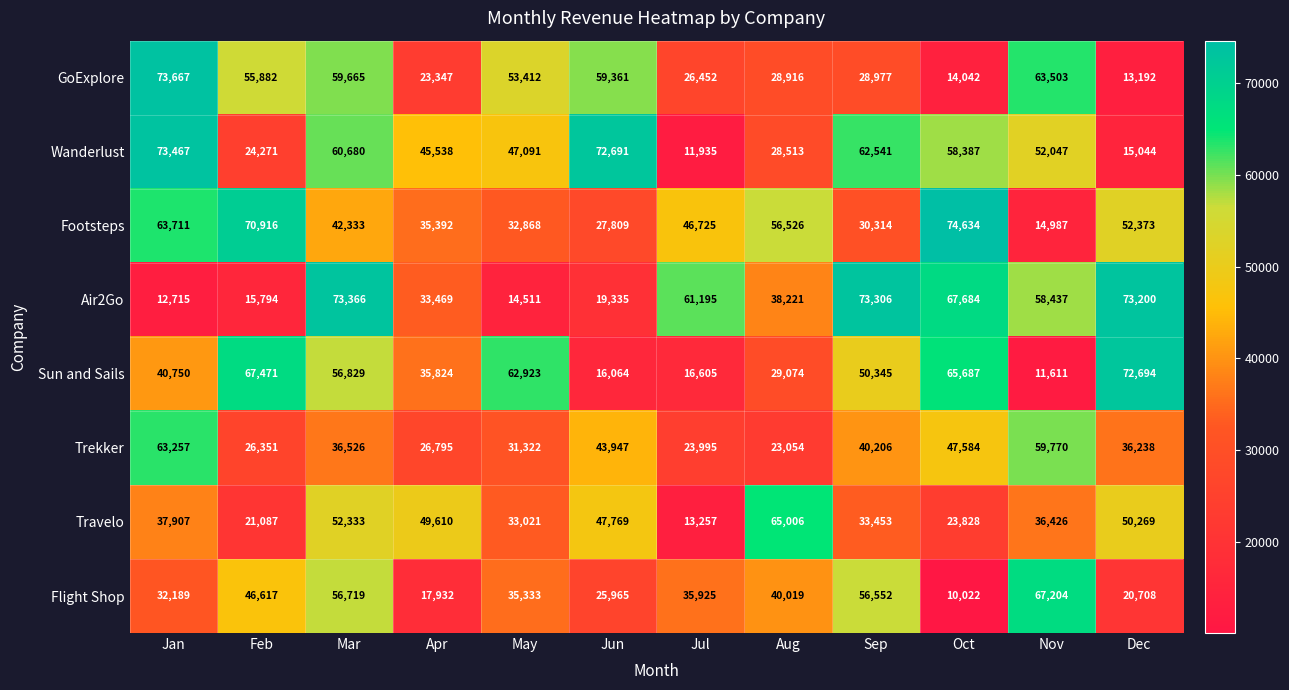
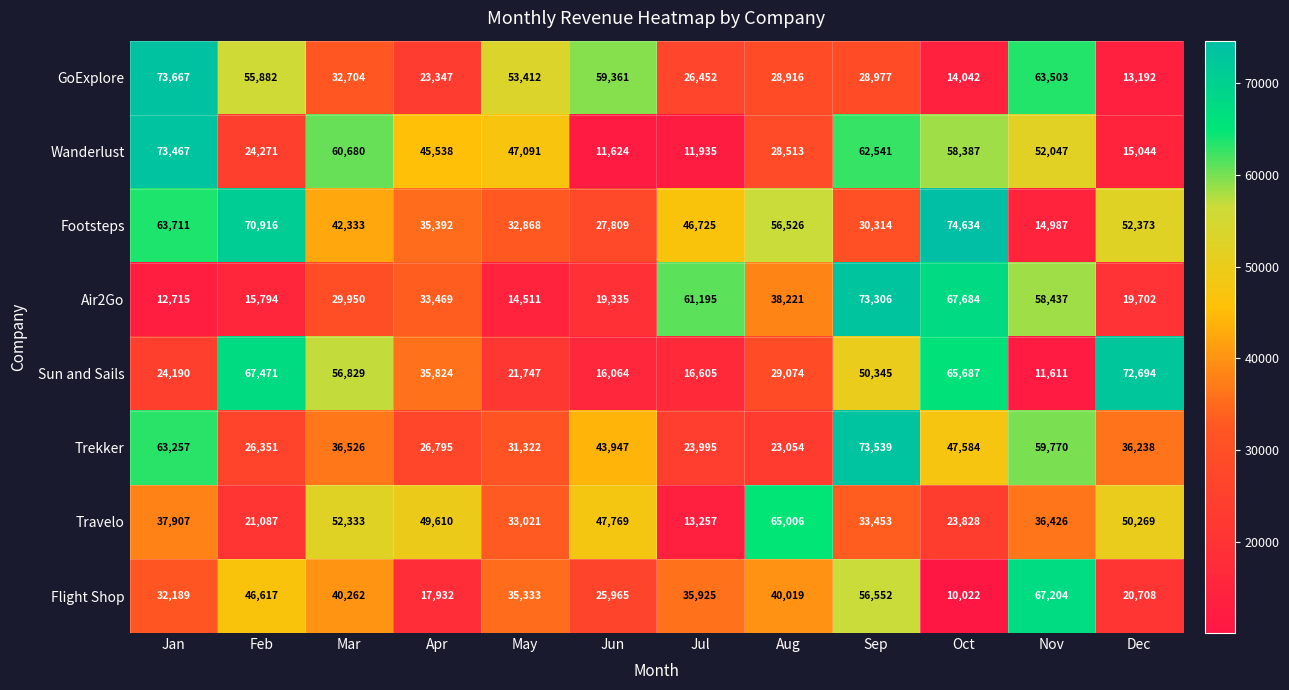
  {
    "GoExplore": {
      "Jan": "73,667",
      "Feb": "55,882",
-     "Mar": "59,665",
+     "Mar": "32,704",
      "Apr": "23,347",
      "May": "53,412",
      "Jun": "59,361",
      "Jul": "26,452",
      "Aug": "28,916",
      "Sep": "28,977",
      "Oct": "14,042",
      "Nov": "63,503",
      "Dec": "13,192"
    },
    "Wanderlust": {
      "Jan": "73,467",
      "Feb": "24,271",
      "Mar": "60,680",
      "Apr": "45,538",
      "May": "47,091",
-     "Jun": "72,691",
+     "Jun": "11,624",
      "Jul": "11,935",
      "Aug": "28,513",
      "Sep": "62,541",
      "Oct": "58,387",
      "Nov": "52,047",
      "Dec": "15,044"
    },
    "Footsteps": {
      "Jan": "63,711",
      "Feb": "70,916",
      "Mar": "42,333",
      "Apr": "35,392",
      "May": "32,868",
      "Jun": "27,809",
      "Jul": "46,725",
      "Aug": "56,526",
      "Sep": "30,314",
      "Oct": "74,634",
      "Nov": "14,987",
      "Dec": "52,373"
    },
    "Air2Go": {
      "Jan": "12,715",
      "Feb": "15,794",
-     "Mar": "73,366",
+     "Mar": "29,950",
      "Apr": "33,469",
      "May": "14,511",
      "Jun": "19,335",
      "Jul": "61,195",
      "Aug": "38,221",
      "Sep": "73,306",
      "Oct": "67,684",
      "Nov": "58,437",
-     "Dec": "73,200"
+     "Dec": "19,702"
    },
    "Sun and Sails": {
-     "Jan": "40,750",
+     "Jan": "24,190",
      "Feb": "67,471",
      "Mar": "56,829",
      "Apr": "35,824",
-     "May": "62,923",
+     "May": "21,747",
      "Jun": "16,064",
      "Jul": "16,605",
      "Aug": "29,074",
      "Sep": "50,345",
      "Oct": "65,687",
      "Nov": "11,611",
      "Dec": "72,694"
    },
    "Trekker": {
      "Jan": "63,257",
      "Feb": "26,351",
      "Mar": "36,526",
      "Apr": "26,795",
      "May": "31,322",
      "Jun": "43,947",
      "Jul": "23,995",
      "Aug": "23,054",
-     "Sep": "40,206",
+     "Sep": "73,539",
      "Oct": "47,584",
      "Nov": "59,770",
      "Dec": "36,238"
    },
    "Travelo": {
      "Jan": "37,907",
      "Feb": "21,087",
      "Mar": "52,333",
      "Apr": "49,610",
      "May": "33,021",
      "Jun": "47,769",
      "Jul": "13,257",
      "Aug": "65,006",
      "Sep": "33,453",
      "Oct": "23,828",
      "Nov": "36,426",
      "Dec": "50,269"
    },
    "Flight Shop": {
      "Jan": "32,189",
      "Feb": "46,617",
-     "Mar": "56,719",
+     "Mar": "40,262",
      "Apr": "17,932",
      "May": "35,333",
      "Jun": "25,965",
      "Jul": "35,925",
      "Aug": "40,019",
      "Sep": "56,552",
      "Oct": "10,022",
      "Nov": "67,204",
      "Dec": "20,708"
    }
  }
